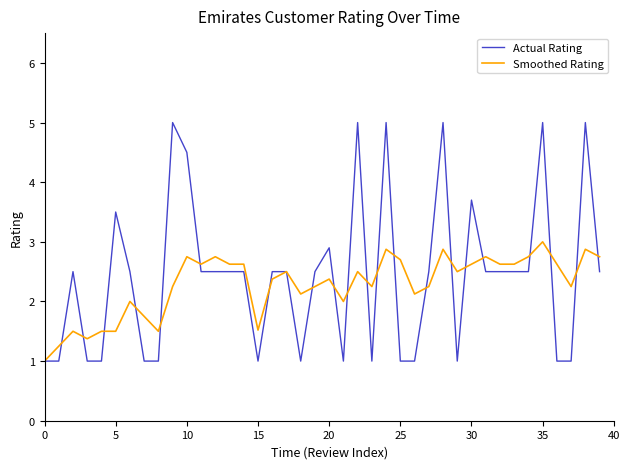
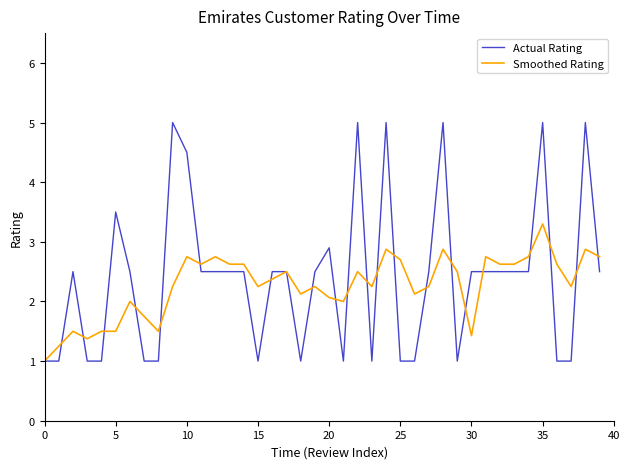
  {
    "Actual Rating": {
      "5": 3.5,
      "10": 4.5,
      "15": 1.0,
      "20": 2.9,
      "25": 1.0,
-     "30": 3.7,
+     "30": 2.5,
      "35": 5.0
    },
    "Smoothed Rating": {
      "5": 1.5,
      "10": 2.8,
-     "15": 1.5,
-     "20": 2.4,
+     "15": 2.3,
+     "20": 2.1,
      "25": 2.7,
-     "30": 2.6,
-     "35": 3.0
+     "30": 1.4,
+     "35": 3.3
    }
  }
